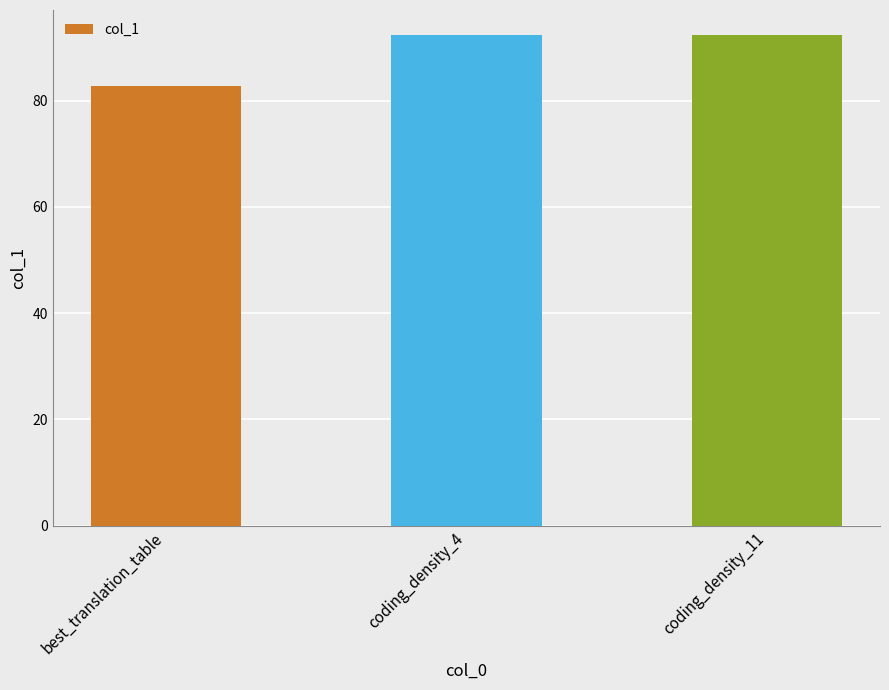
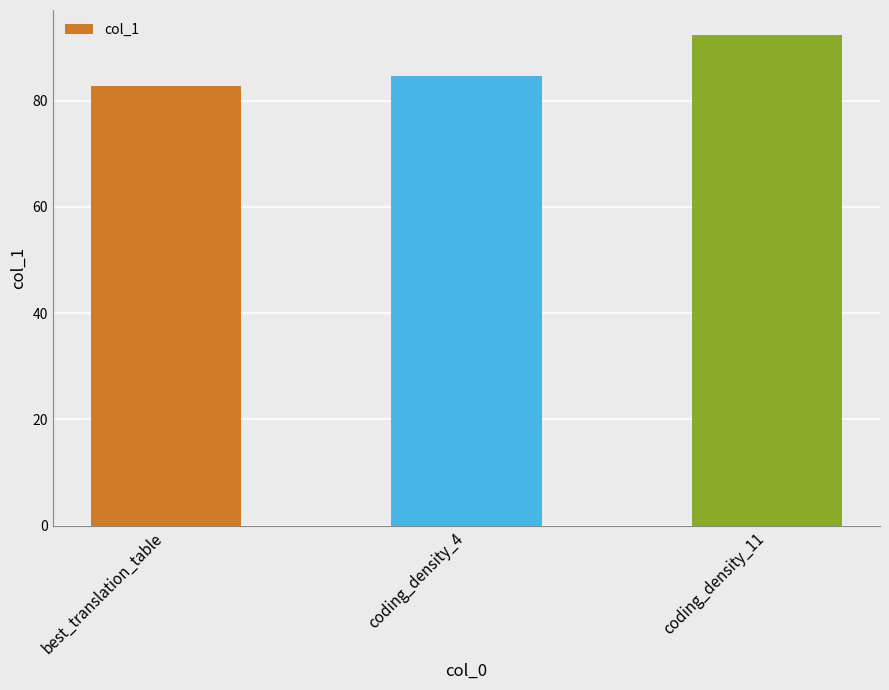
  {
    "best_translation_table": 83,
-   "coding_density_4": 92,
+   "coding_density_4": 85,
    "coding_density_11": 92
  }
